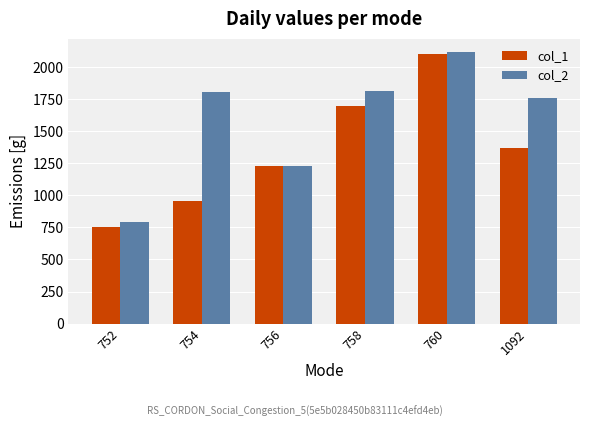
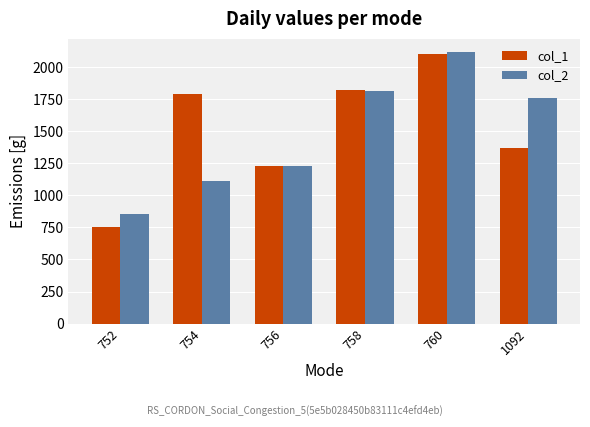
  {
    "col_1": {
      "752": 750,
-     "754": 960,
+     "754": 1790,
      "756": 1230,
-     "758": 1700,
+     "758": 1820,
      "760": 2100,
      "1092": 1370
    },
    "col_2": {
-     "752": 790,
-     "754": 1810,
+     "752": 860,
+     "754": 1110,
      "756": 1230,
      "758": 1820,
      "760": 2120,
      "1092": 1760
    }
  }
